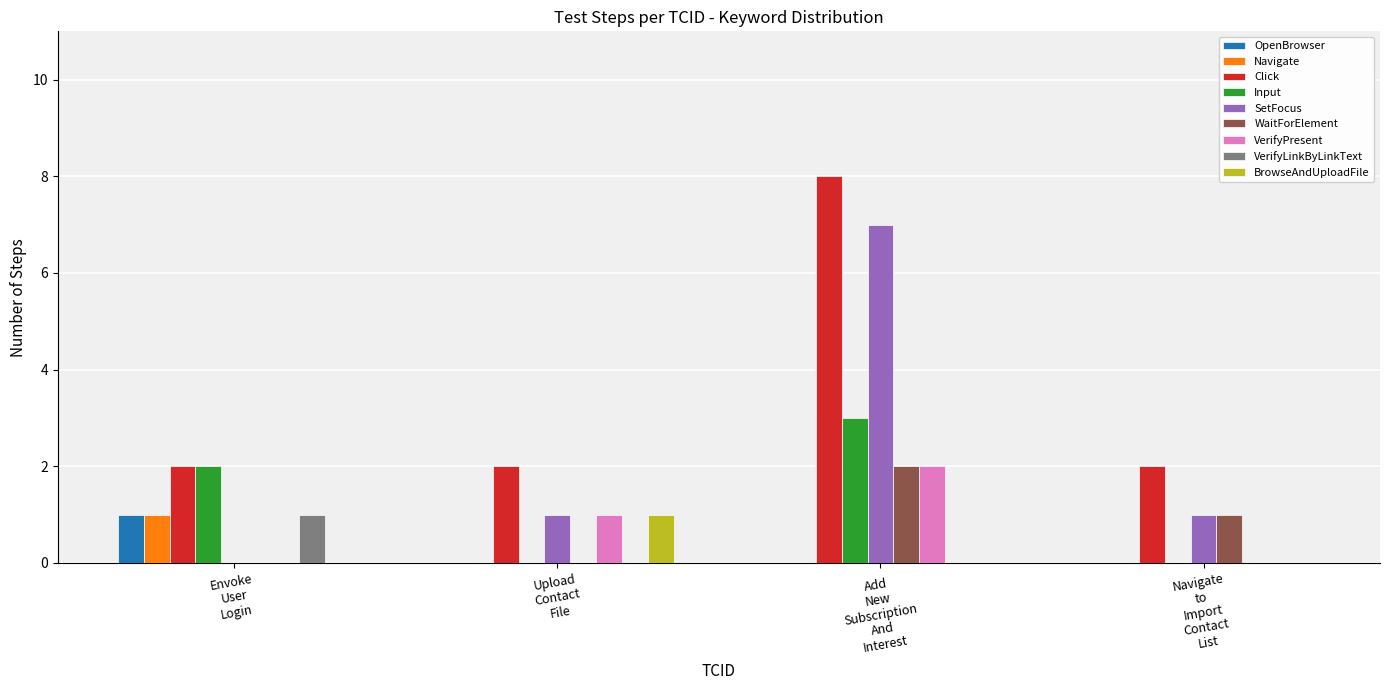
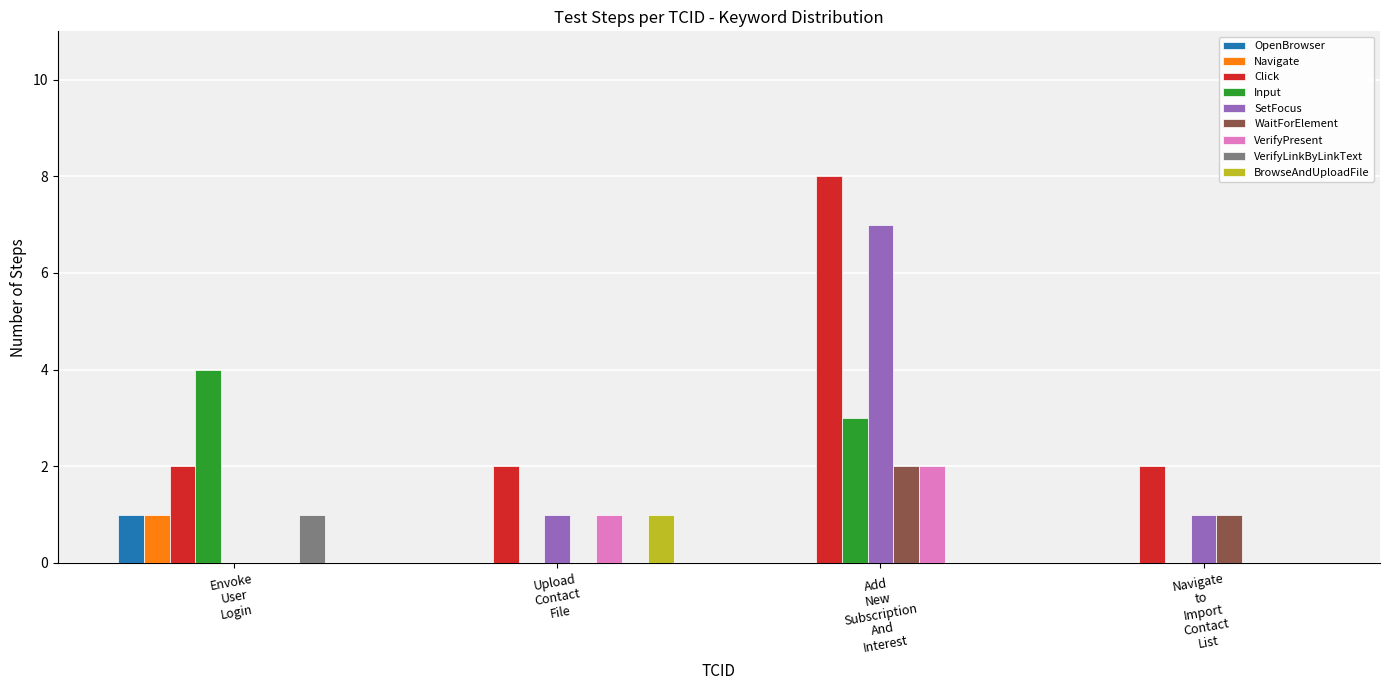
  {
    "OpenBrowser": {
      "Envoke User Login": 1,
      "Upload Contact File": 0,
      "Add New Subscription And Interest": 0,
      "Navigate to Import Contact List": 0
    },
    "Navigate": {
      "Envoke User Login": 1,
      "Upload Contact File": 0,
      "Add New Subscription And Interest": 0,
      "Navigate to Import Contact List": 0
    },
    "Click": {
      "Envoke User Login": 2,
      "Upload Contact File": 2,
      "Add New Subscription And Interest": 8,
      "Navigate to Import Contact List": 2
    },
    "Input": {
-     "Envoke User Login": 2,
+     "Envoke User Login": 4,
      "Upload Contact File": 0,
      "Add New Subscription And Interest": 3,
      "Navigate to Import Contact List": 0
    },
    "SetFocus": {
      "Envoke User Login": 0,
      "Upload Contact File": 1,
      "Add New Subscription And Interest": 7,
      "Navigate to Import Contact List": 1
    },
    "WaitForElement": {
      "Envoke User Login": 0,
      "Upload Contact File": 0,
      "Add New Subscription And Interest": 2,
      "Navigate to Import Contact List": 1
    },
    "VerifyPresent": {
      "Envoke User Login": 0,
      "Upload Contact File": 1,
      "Add New Subscription And Interest": 2,
      "Navigate to Import Contact List": 0
    },
    "VerifyLinkByLinkText": {
      "Envoke User Login": 1,
      "Upload Contact File": 0,
      "Add New Subscription And Interest": 0,
      "Navigate to Import Contact List": 0
    },
    "BrowseAndUploadFile": {
      "Envoke User Login": 0,
      "Upload Contact File": 1,
      "Add New Subscription And Interest": 0,
      "Navigate to Import Contact List": 0
    }
  }
